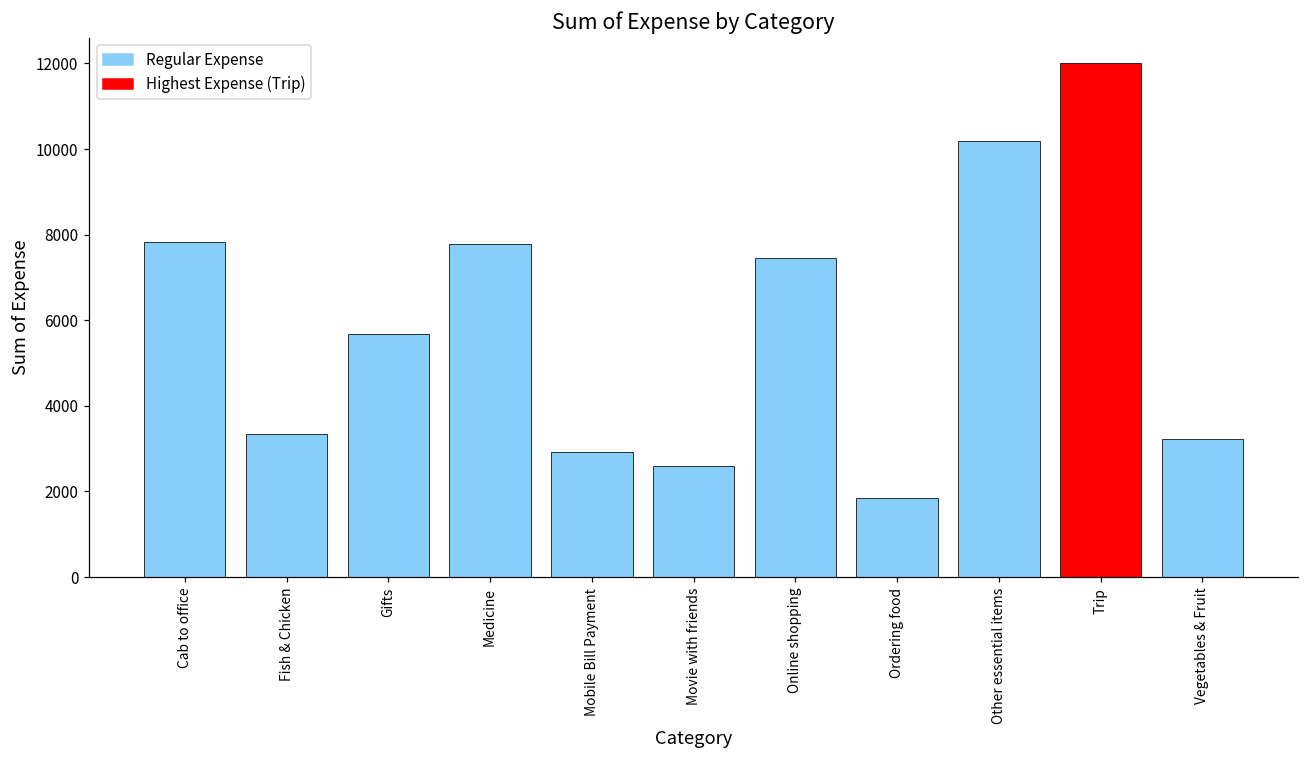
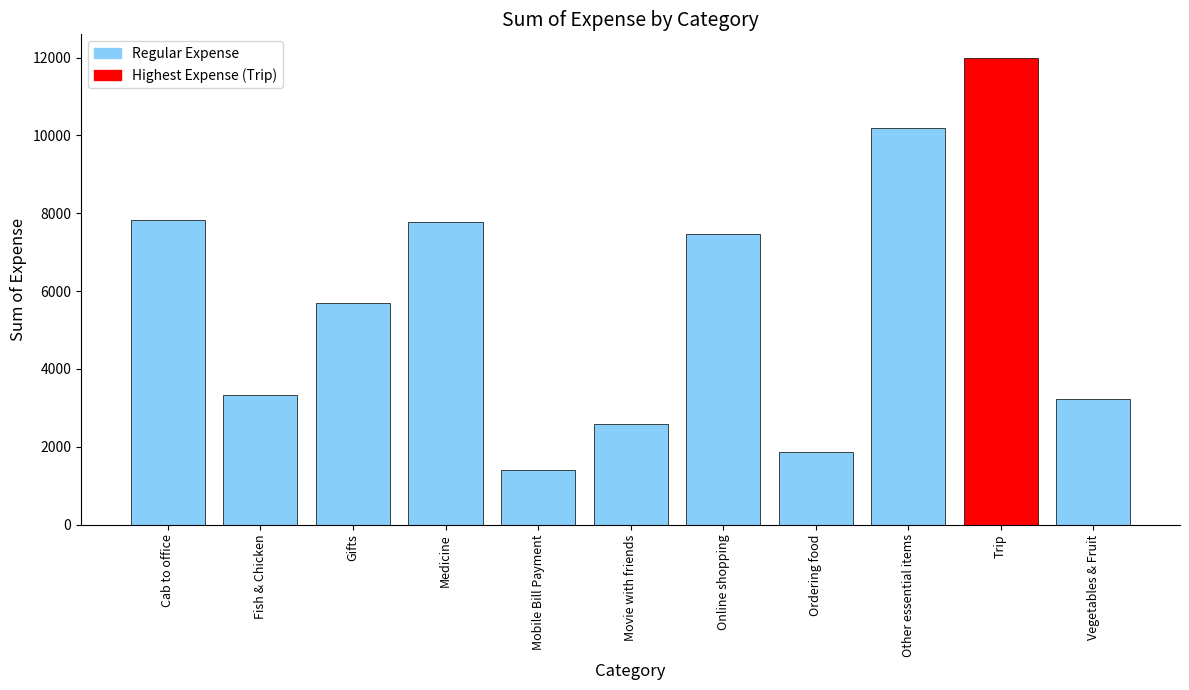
  {
    "Cab to office": 7800,
    "Fish & Chicken": 3300,
    "Gifts": 5700,
    "Medicine": 7800,
-   "Mobile Bill Payment": 2900,
+   "Mobile Bill Payment": 1400,
    "Movie with friends": 2600,
    "Online shopping": 7500,
    "Ordering food": 1900,
    "Other essential items": 10200,
    "Trip": 12000,
    "Vegetables & Fruit": 3200
  }
